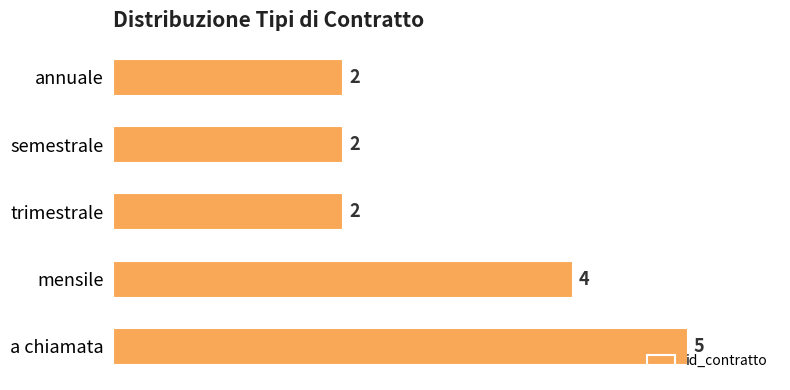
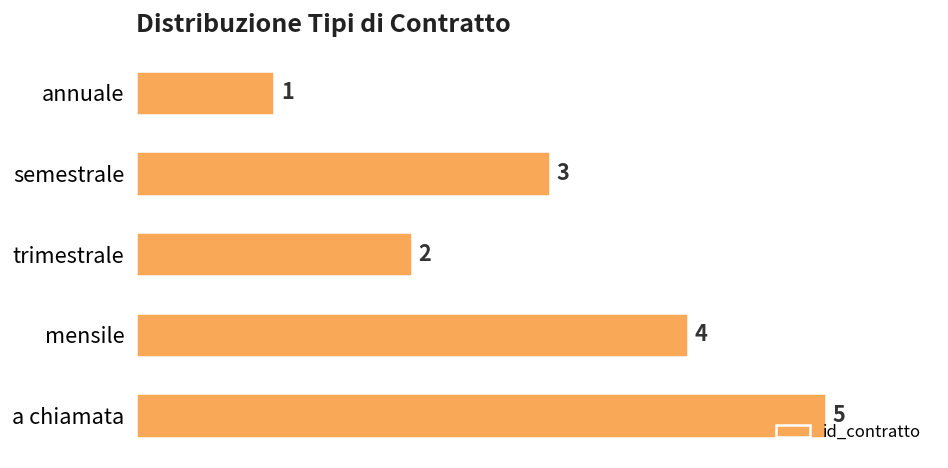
  {
-   "annuale": 2,
-   "semestrale": 2,
+   "annuale": 1,
+   "semestrale": 3,
    "trimestrale": 2,
    "mensile": 4,
    "a chiamata": 5
  }
